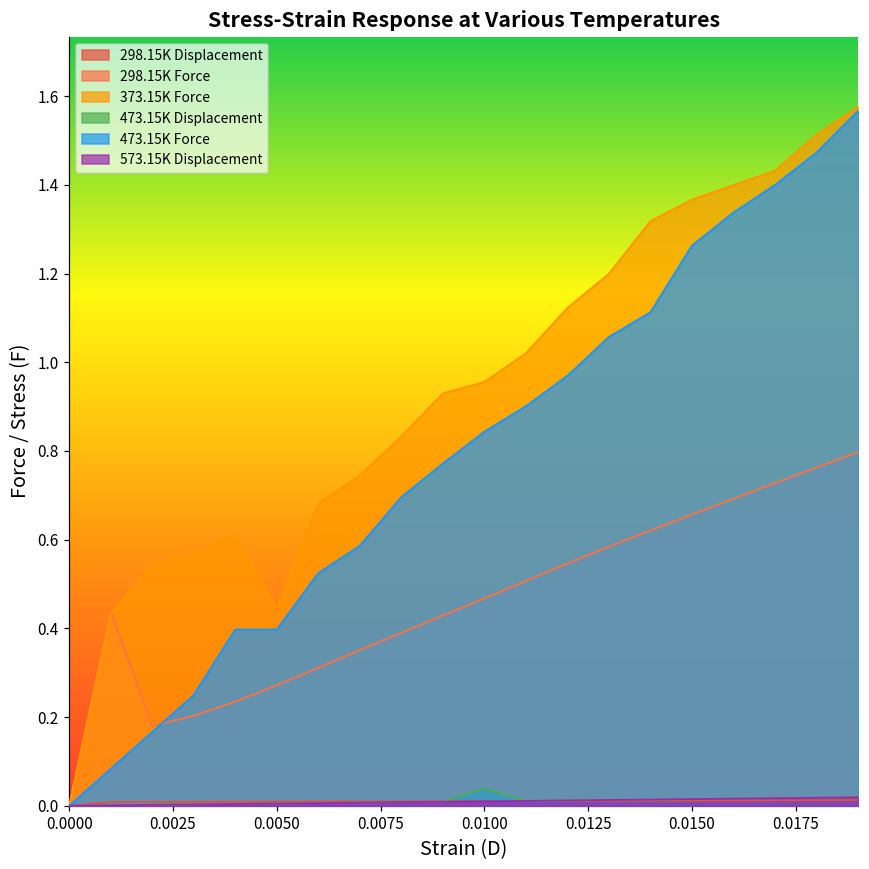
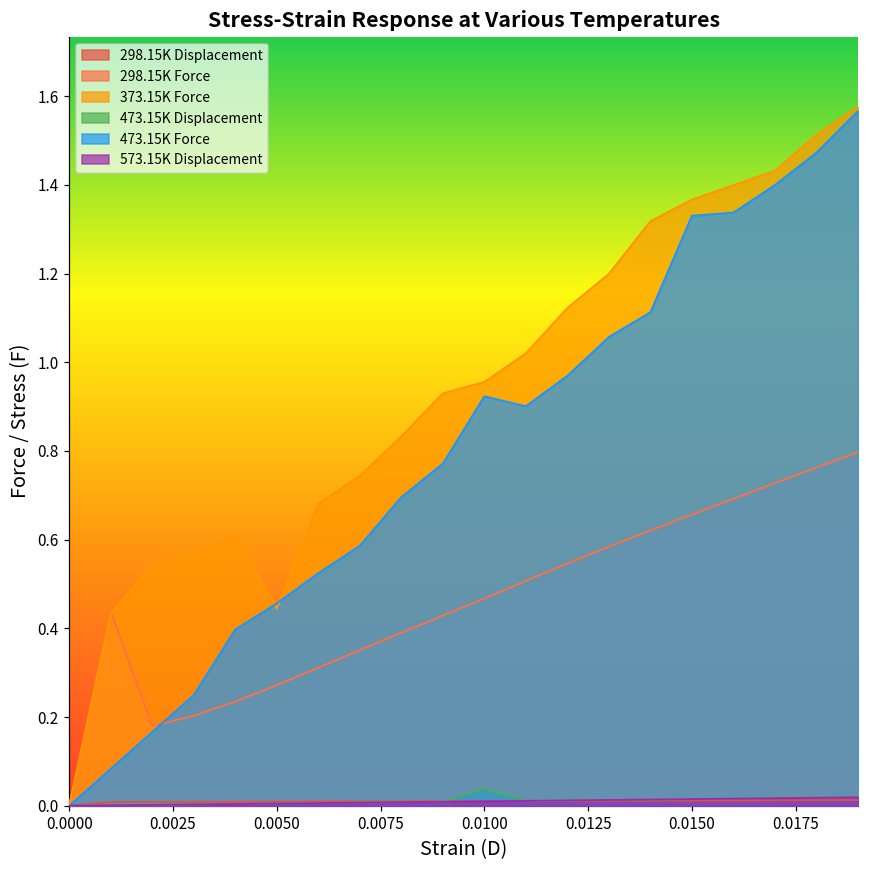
  {
    "373.15K Force": {
      "0.0050": 0.44,
      "0.0100": 0.96,
      "0.0150": 1.37
    },
    "473.15K Displacement": {
      "0.0100": 0.04
    },
    "473.15K Force": {
-     "0.0050": 0.40,
-     "0.0100": 0.84,
-     "0.0150": 1.26
+     "0.0050": 0.46,
+     "0.0100": 0.92,
+     "0.0150": 1.33
    }
  }
